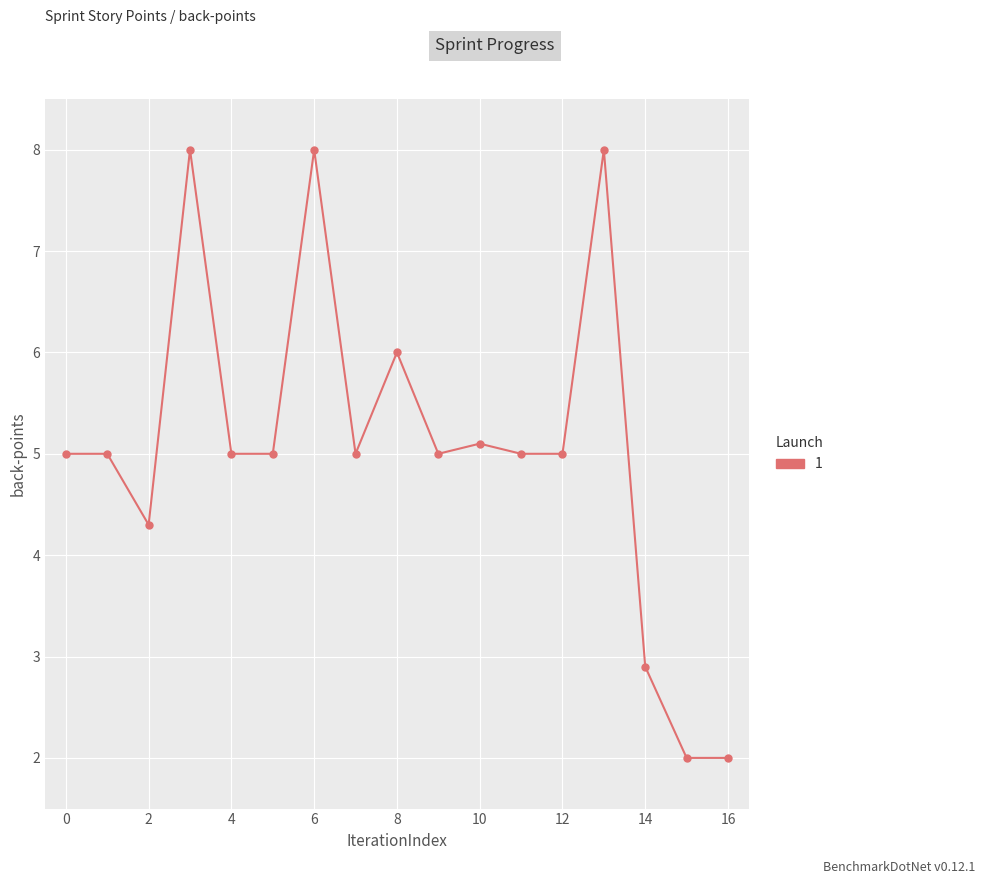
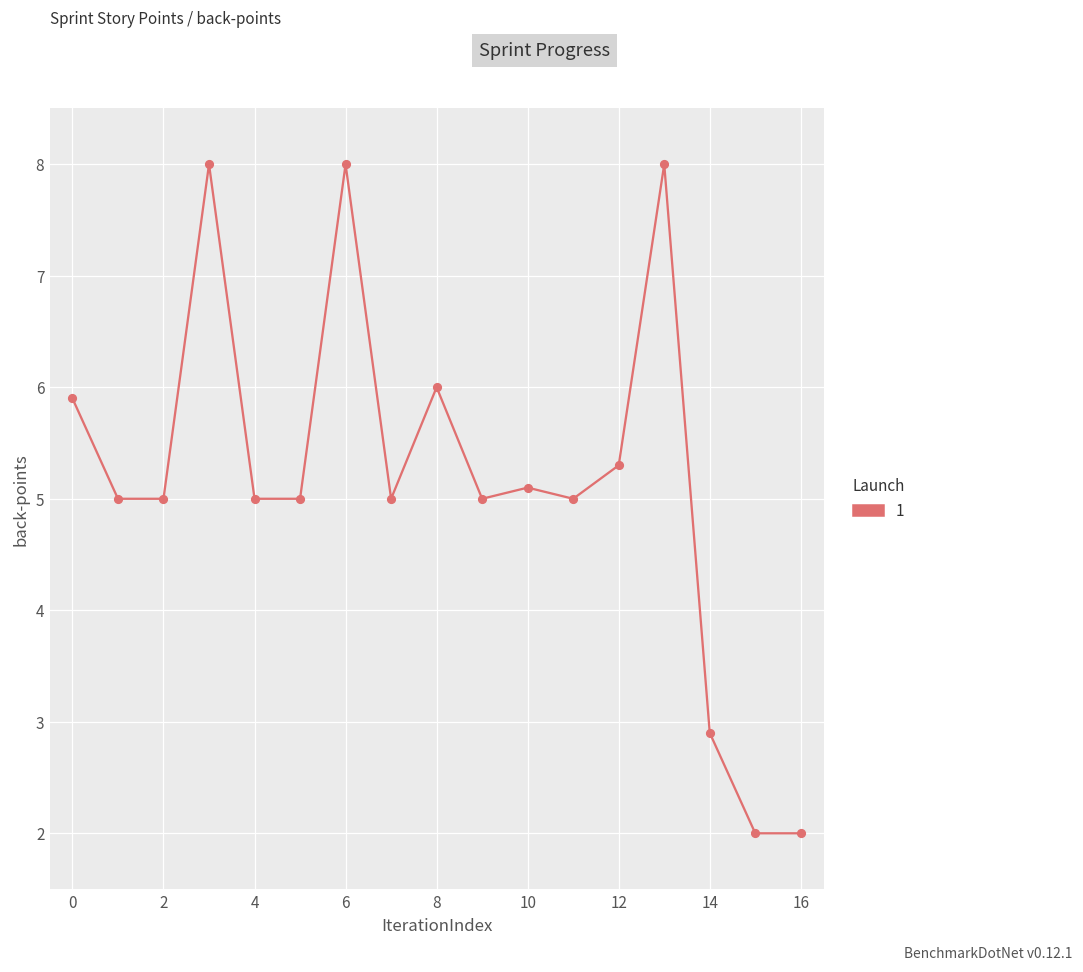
  {
-   "0": 5.0,
-   "2": 4.3,
+   "0": 5.9,
+   "2": 5.0,
    "4": 5.0,
    "6": 8.0,
    "8": 6.0,
    "10": 5.1,
-   "12": 5.0,
+   "12": 5.3,
    "14": 2.9,
    "16": 2.0
  }
